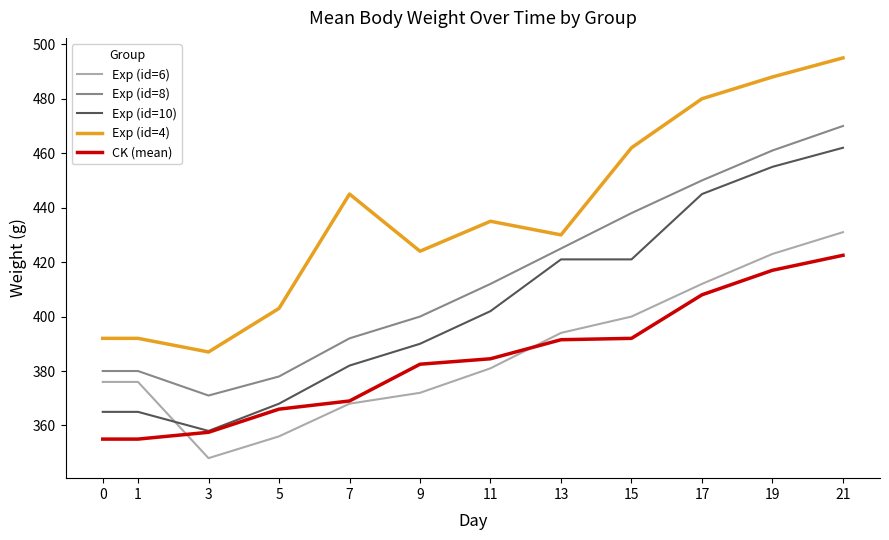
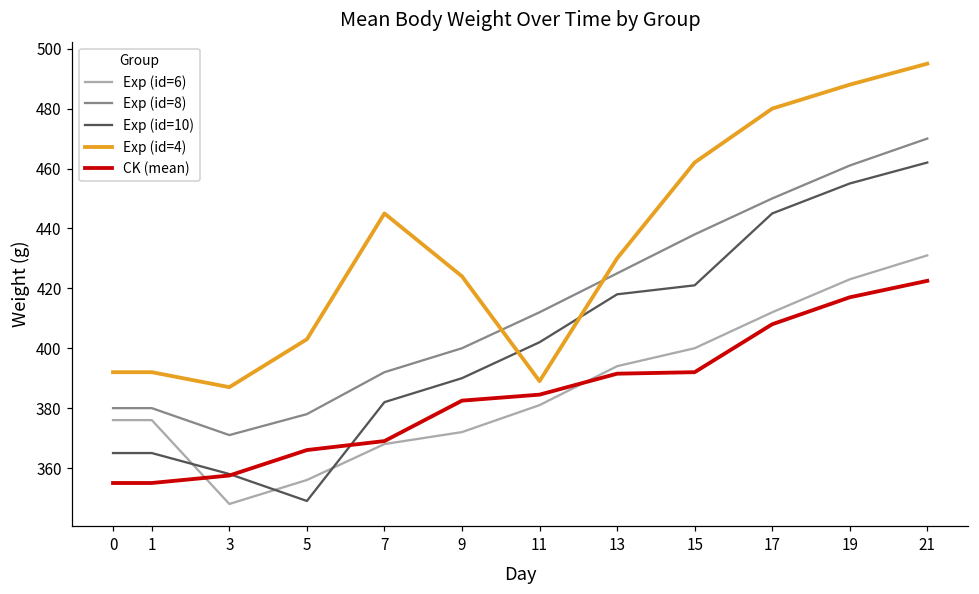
  {
    "Exp (id=10)": {
      "0": 365,
      "1": 365,
-     "5": 368,
+     "5": 349,
      "7": 382,
      "9": 390,
      "11": 402,
-     "13": 421,
+     "13": 418,
      "15": 421,
      "17": 445,
      "19": 455,
      "21": 462
    },
    "Exp (id=4)": {
      "0": 392,
      "1": 392,
      "3": 387,
      "5": 403,
      "7": 445,
      "9": 424,
-     "11": 435,
+     "11": 389,
      "13": 430,
      "15": 462,
      "17": 480,
      "19": 488,
      "21": 495
    },
    "CK (mean)": {
      "0": 355,
      "1": 355,
      "5": 366,
      "7": 369,
      "9": 383,
      "11": 385,
      "13": 392,
      "15": 392,
      "17": 408,
      "19": 417,
      "21": 423
    }
  }
